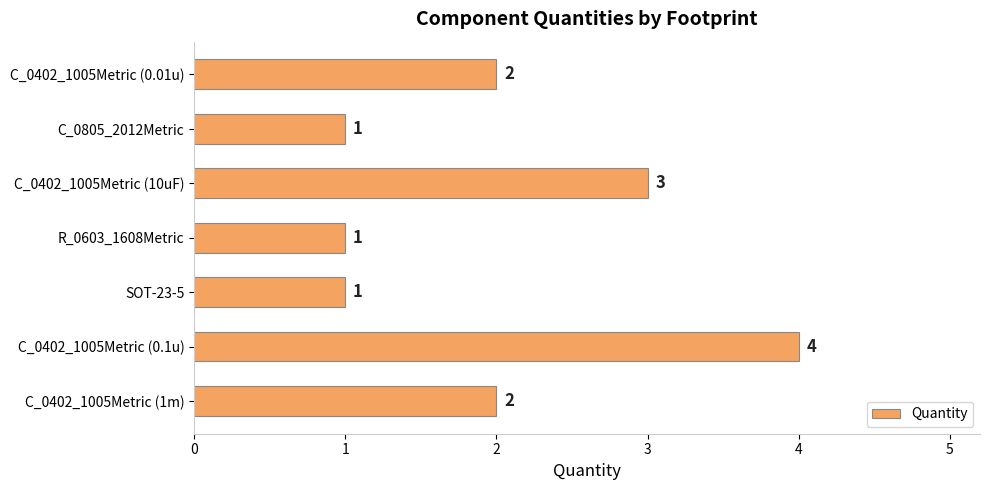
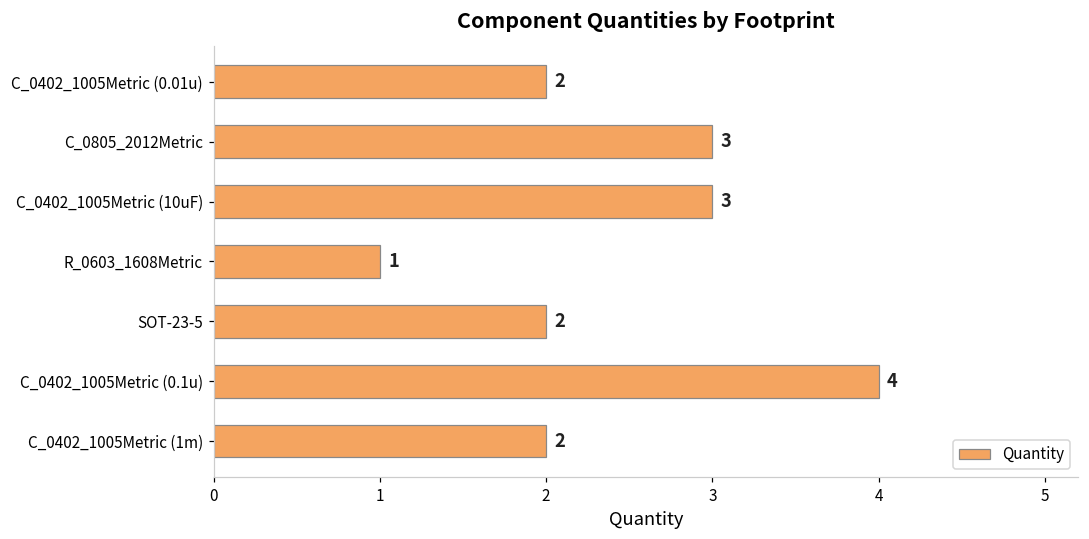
  {
    "C_0402_1005Metric (0.01u)": 2,
-   "C_0805_2012Metric": 1,
+   "C_0805_2012Metric": 3,
    "C_0402_1005Metric (10uF)": 3,
    "R_0603_1608Metric": 1,
-   "SOT-23-5": 1,
+   "SOT-23-5": 2,
    "C_0402_1005Metric (0.1u)": 4,
    "C_0402_1005Metric (1m)": 2
  }
